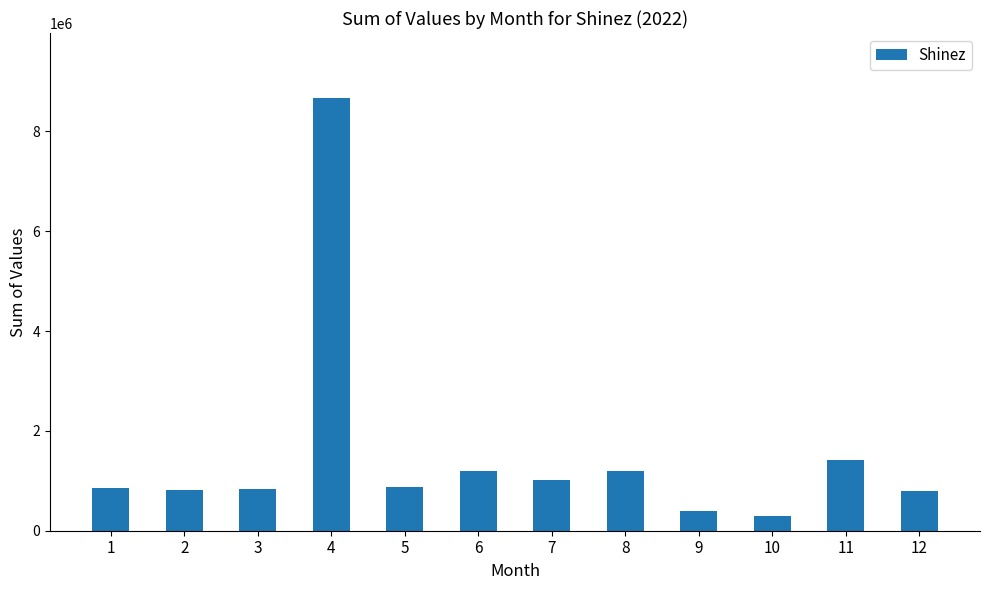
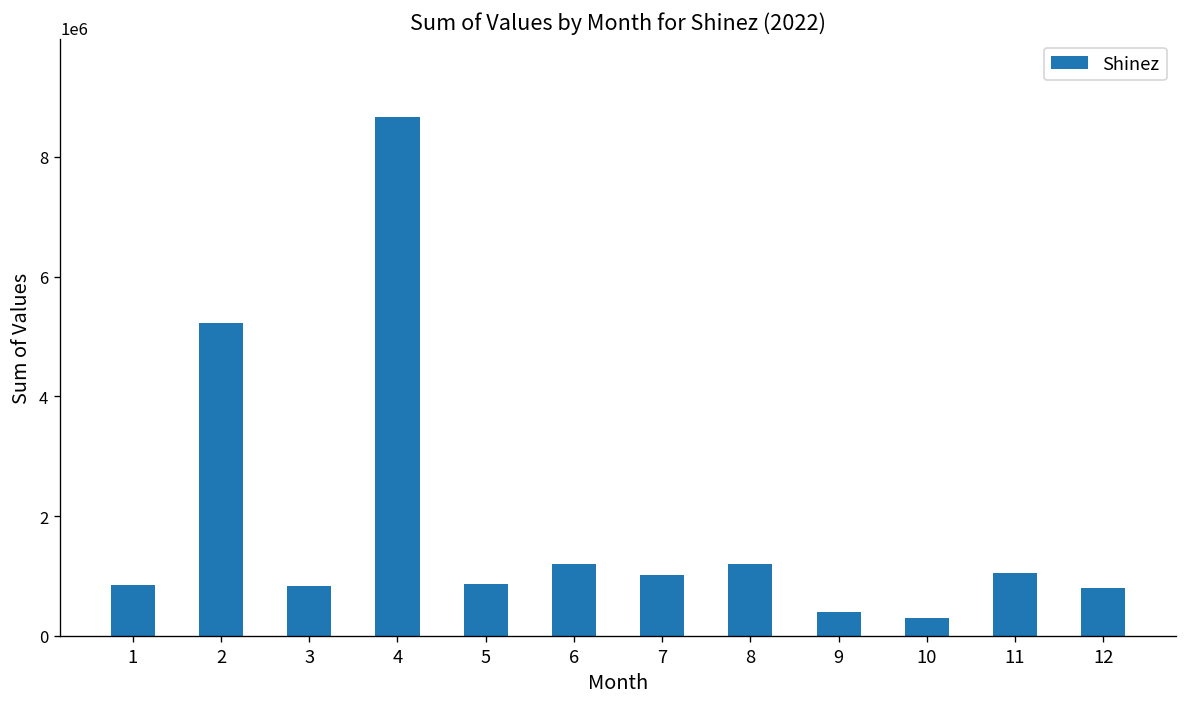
  {
    "1": 800000,
-   "2": 800000,
+   "2": 5200000,
    "3": 800000,
    "4": 8700000,
    "5": 900000,
    "6": 1200000,
    "7": 1000000,
    "8": 1200000,
    "9": 400000,
    "10": 300000,
-   "11": 1400000,
+   "11": 1100000,
    "12": 800000
  }
